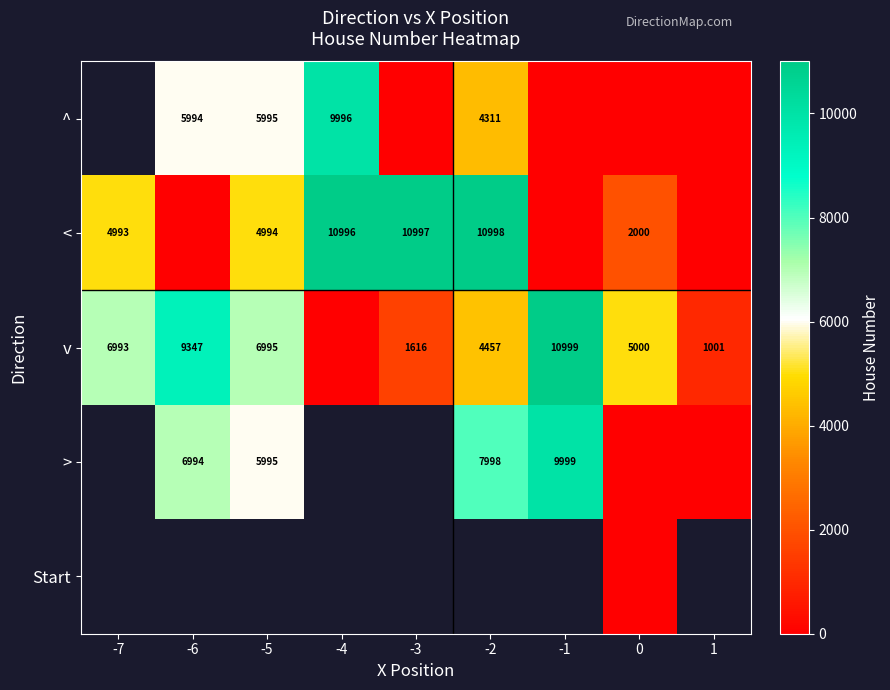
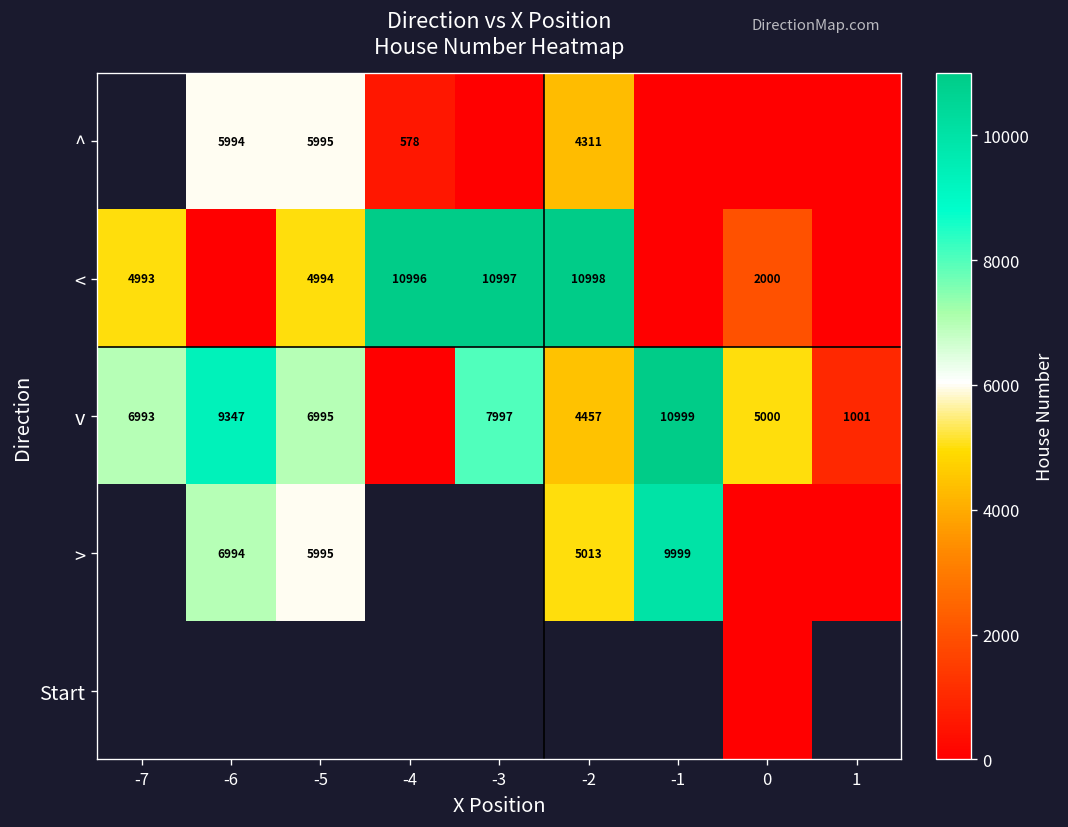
  {
    "^": {
      "-6": 5994,
      "-5": 5995,
-     "-4": 9996,
+     "-4": 578,
      "-2": 4311
    },
    "<": {
      "-7": 4993,
      "-5": 4994,
      "-4": 10996,
      "-3": 10997,
      "-2": 10998,
      "0": 2000
    },
    "v": {
      "-7": 6993,
      "-6": 9347,
      "-5": 6995,
-     "-3": 1616,
+     "-3": 7997,
      "-2": 4457,
      "-1": 10999,
      "0": 5000,
      "1": 1001
    },
    ">": {
      "-6": 6994,
      "-5": 5995,
-     "-2": 7998,
+     "-2": 5013,
      "-1": 9999
    }
  }
